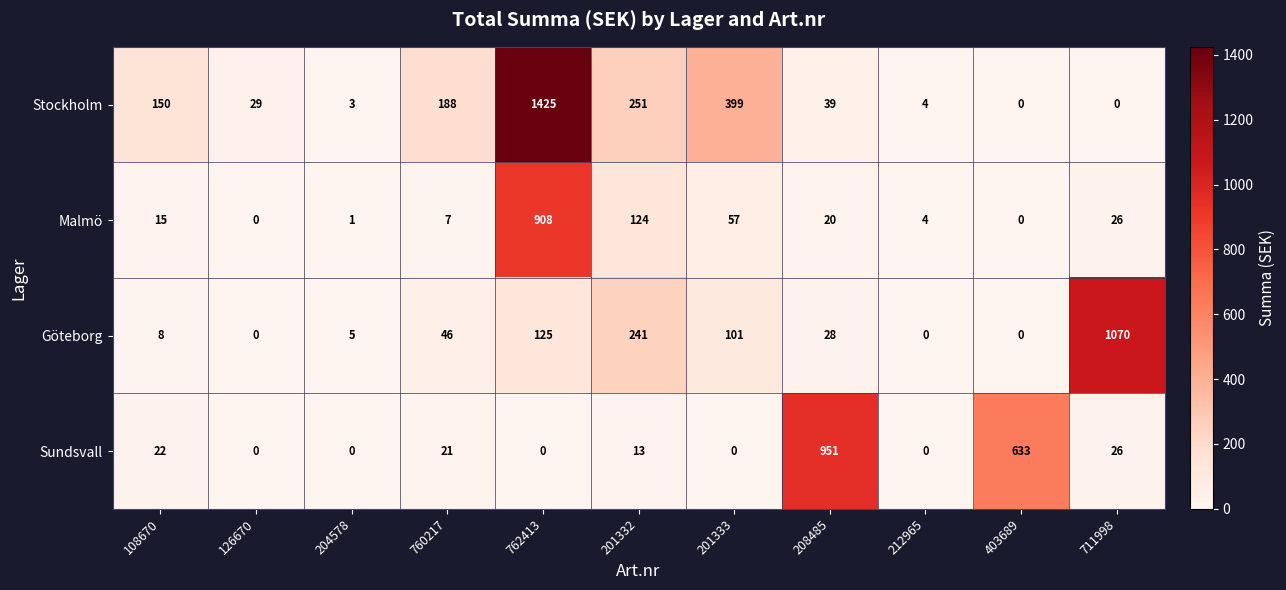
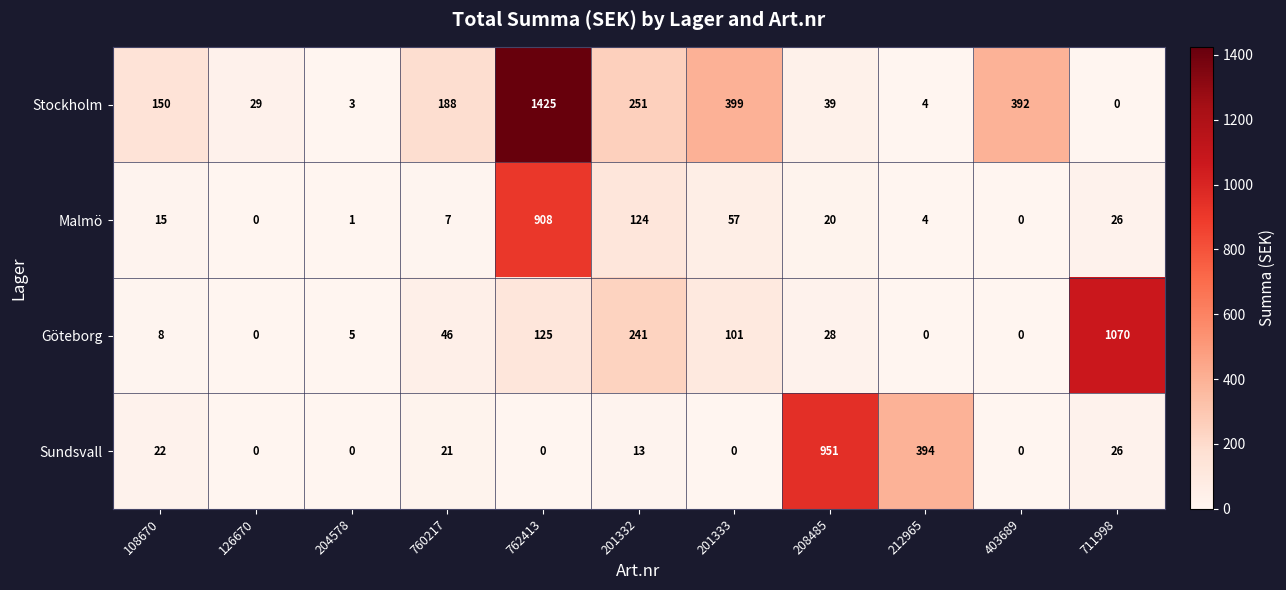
  {
    "Stockholm": {
      "108670": 150,
      "126670": 29,
      "204578": 3,
      "760217": 188,
      "762413": 1425,
      "201332": 251,
      "201333": 399,
      "208485": 39,
      "212965": 4,
-     "403689": 0,
+     "403689": 392,
      "711998": 0
    },
    "Malmö": {
      "108670": 15,
      "126670": 0,
      "204578": 1,
      "760217": 7,
      "762413": 908,
      "201332": 124,
      "201333": 57,
      "208485": 20,
      "212965": 4,
      "403689": 0,
      "711998": 26
    },
    "Göteborg": {
      "108670": 8,
      "126670": 0,
      "204578": 5,
      "760217": 46,
      "762413": 125,
      "201332": 241,
      "201333": 101,
      "208485": 28,
      "212965": 0,
      "403689": 0,
      "711998": 1070
    },
    "Sundsvall": {
      "108670": 22,
      "126670": 0,
      "204578": 0,
      "760217": 21,
      "762413": 0,
      "201332": 13,
      "201333": 0,
      "208485": 951,
-     "212965": 0,
-     "403689": 633,
+     "212965": 394,
+     "403689": 0,
      "711998": 26
    }
  }
